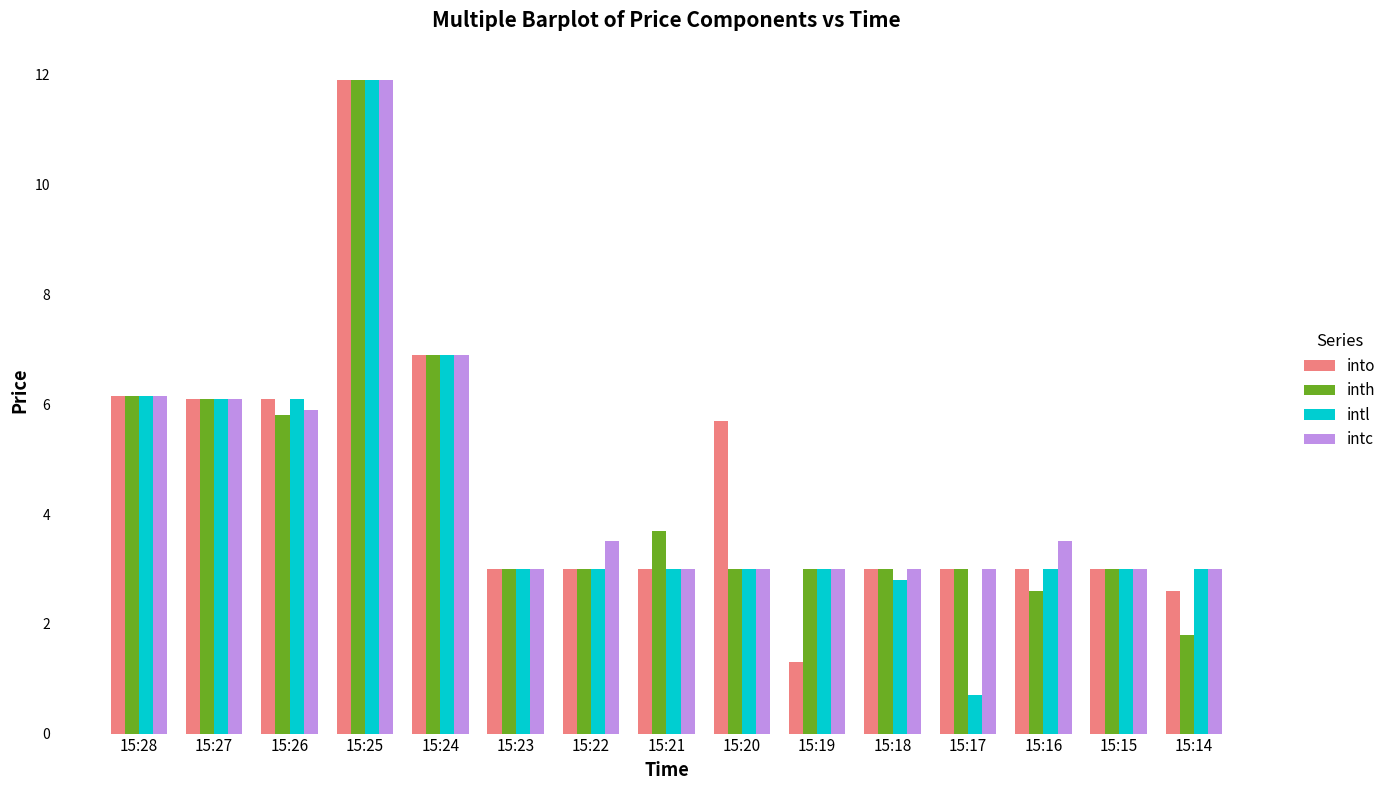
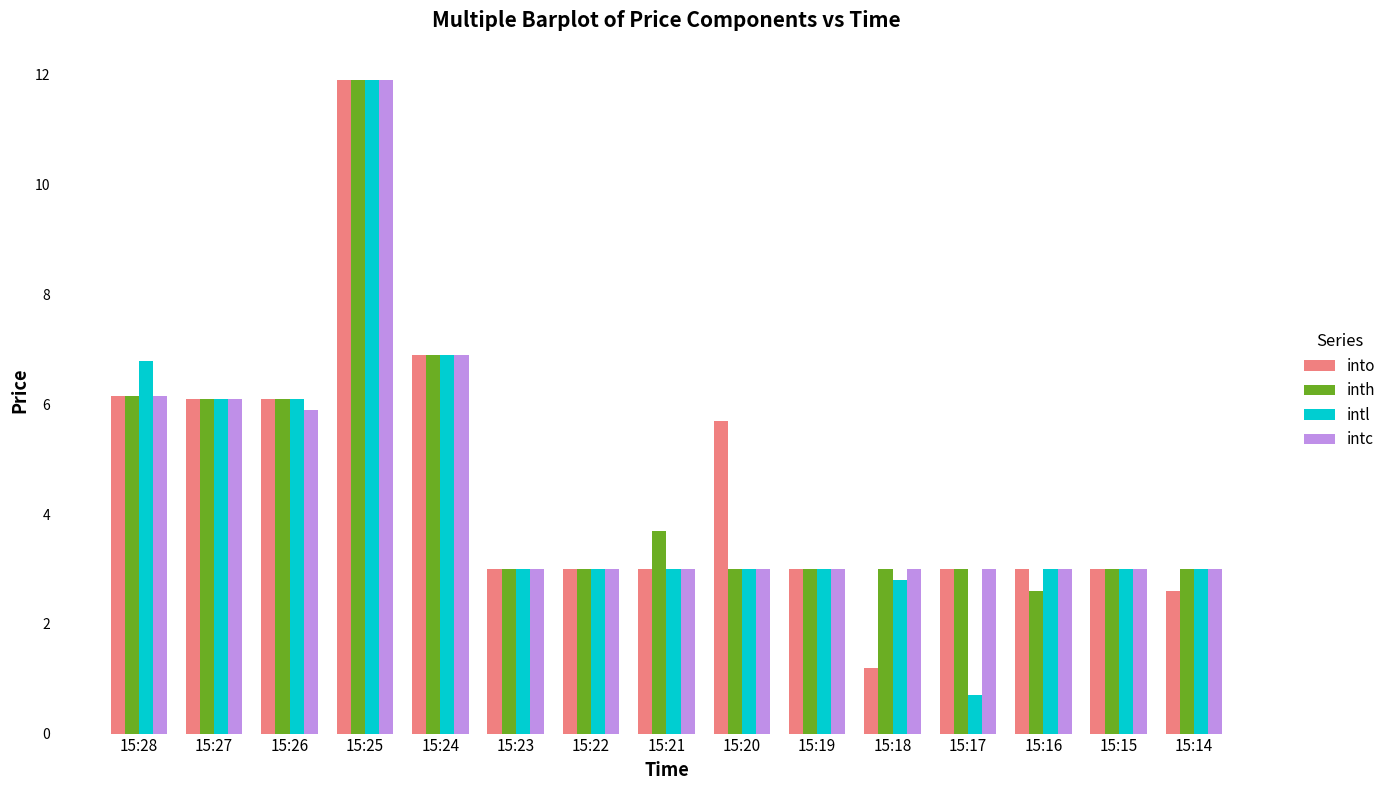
  {
    "into": {
      "15:28": 6.2,
      "15:27": 6.1,
      "15:26": 6.1,
      "15:25": 11.9,
      "15:24": 6.9,
      "15:23": 3.0,
      "15:22": 3.0,
      "15:21": 3.0,
      "15:20": 5.7,
-     "15:19": 1.3,
-     "15:18": 3.0,
+     "15:19": 3.0,
+     "15:18": 1.2,
      "15:17": 3.0,
      "15:16": 3.0,
      "15:15": 3.0,
      "15:14": 2.6
    },
    "inth": {
      "15:28": 6.2,
      "15:27": 6.1,
-     "15:26": 5.8,
+     "15:26": 6.1,
      "15:25": 11.9,
      "15:24": 6.9,
      "15:23": 3.0,
      "15:22": 3.0,
      "15:21": 3.7,
      "15:20": 3.0,
      "15:19": 3.0,
      "15:18": 3.0,
      "15:17": 3.0,
      "15:16": 2.6,
      "15:15": 3.0,
-     "15:14": 1.8
+     "15:14": 3.0
    },
    "intl": {
-     "15:28": 6.2,
+     "15:28": 6.8,
      "15:27": 6.1,
      "15:26": 6.1,
      "15:25": 11.9,
      "15:24": 6.9,
      "15:23": 3.0,
      "15:22": 3.0,
      "15:21": 3.0,
      "15:20": 3.0,
      "15:19": 3.0,
      "15:18": 2.8,
      "15:17": 0.7,
      "15:16": 3.0,
      "15:15": 3.0,
      "15:14": 3.0
    },
    "intc": {
      "15:28": 6.2,
      "15:27": 6.1,
      "15:26": 5.9,
      "15:25": 11.9,
      "15:24": 6.9,
      "15:23": 3.0,
-     "15:22": 3.5,
+     "15:22": 3.0,
      "15:21": 3.0,
      "15:20": 3.0,
      "15:19": 3.0,
      "15:18": 3.0,
      "15:17": 3.0,
-     "15:16": 3.5,
+     "15:16": 3.0,
      "15:15": 3.0,
      "15:14": 3.0
    }
  }
